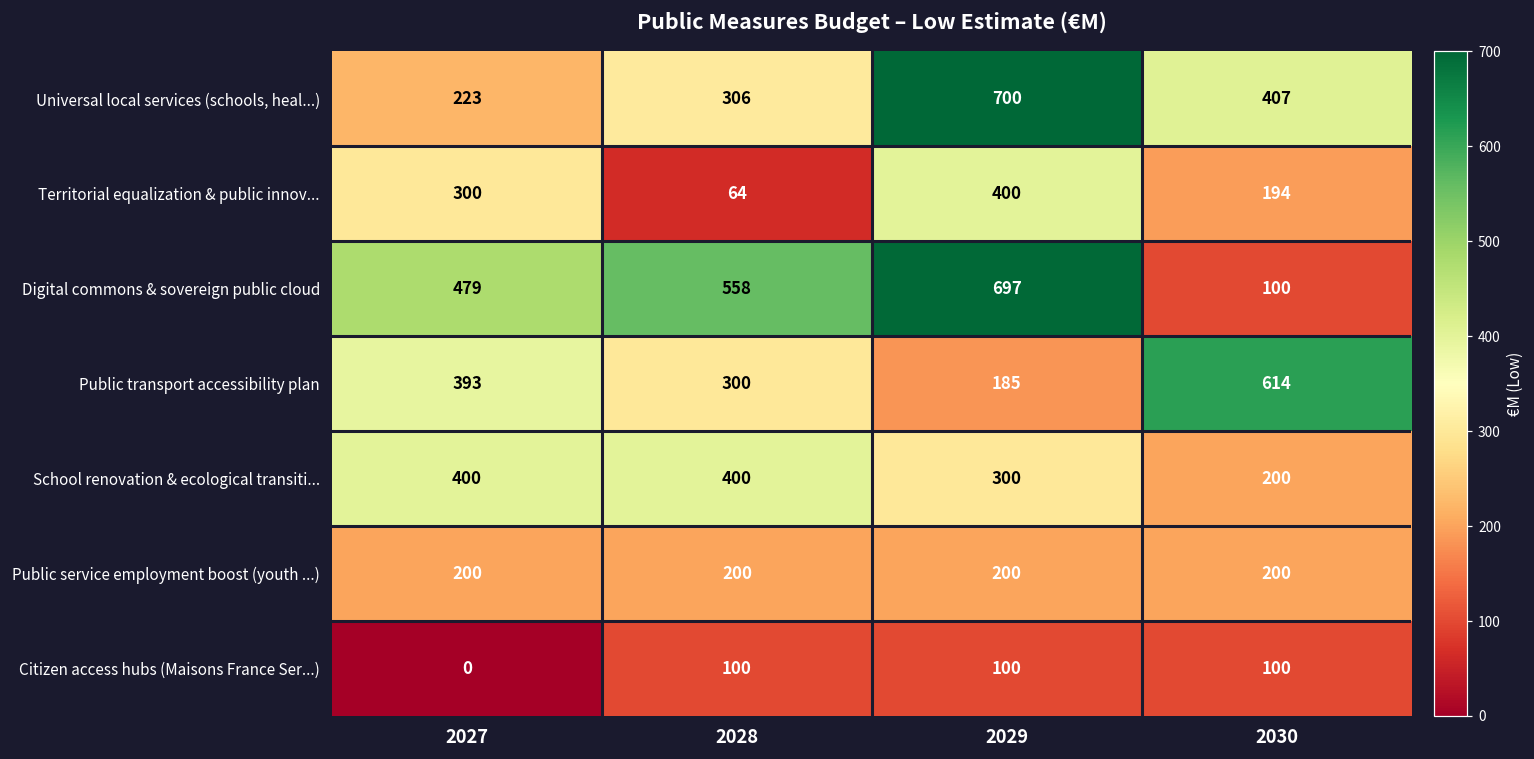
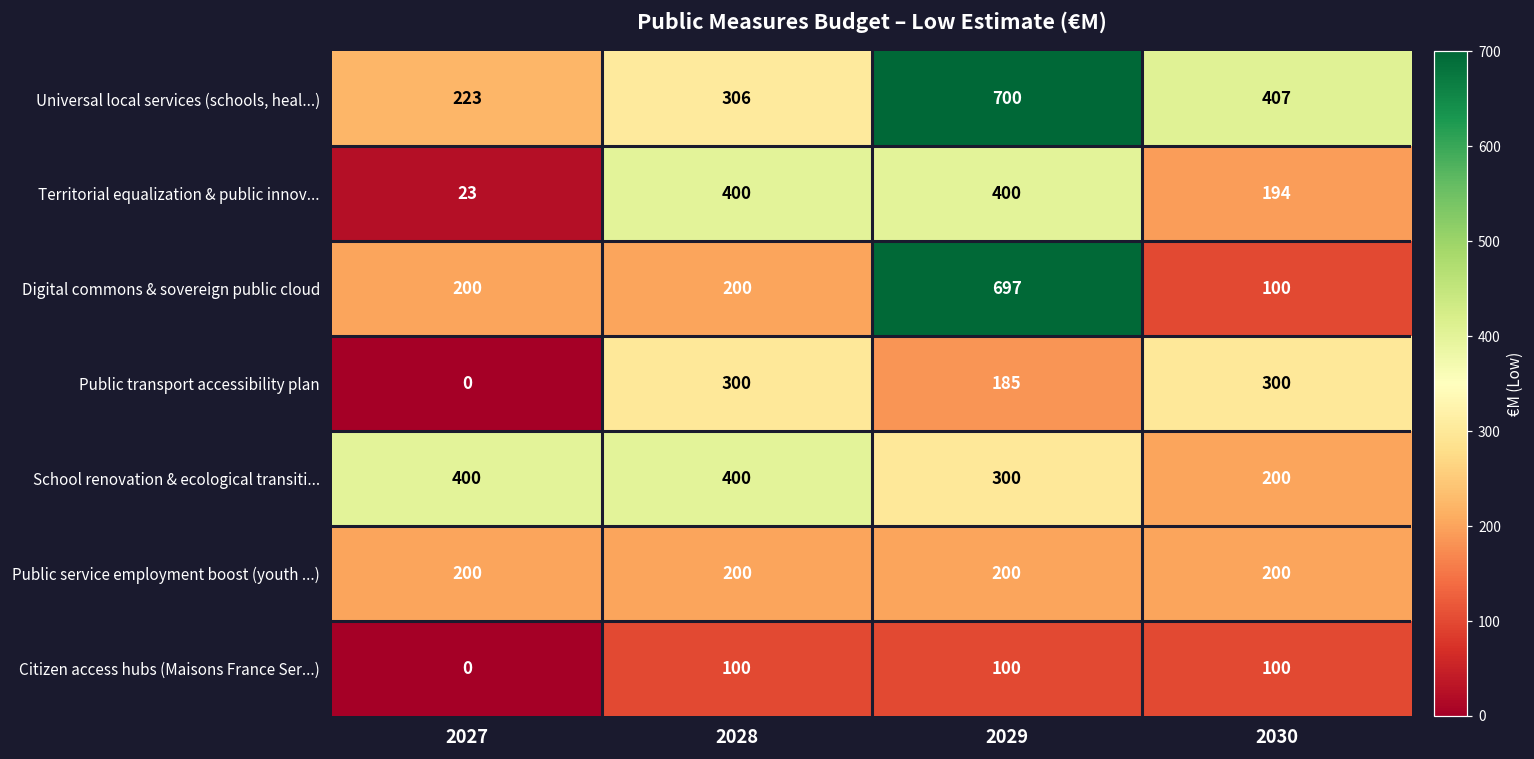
  {
    "Universal local services (schools, heal...)": {
      "2027": 223,
      "2028": 306,
      "2029": 700,
      "2030": 407
    },
    "Territorial equalization & public innov...": {
-     "2027": 300,
-     "2028": 64,
+     "2027": 23,
+     "2028": 400,
      "2029": 400,
      "2030": 194
    },
    "Digital commons & sovereign public cloud": {
-     "2027": 479,
-     "2028": 558,
+     "2027": 200,
+     "2028": 200,
      "2029": 697,
      "2030": 100
    },
    "Public transport accessibility plan": {
-     "2027": 393,
+     "2027": 0,
      "2028": 300,
      "2029": 185,
-     "2030": 614
+     "2030": 300
    },
    "School renovation & ecological transiti...": {
      "2027": 400,
      "2028": 400,
      "2029": 300,
      "2030": 200
    },
    "Public service employment boost (youth ...)": {
      "2027": 200,
      "2028": 200,
      "2029": 200,
      "2030": 200
    },
    "Citizen access hubs (Maisons France Ser...)": {
      "2027": 0,
      "2028": 100,
      "2029": 100,
      "2030": 100
    }
  }
